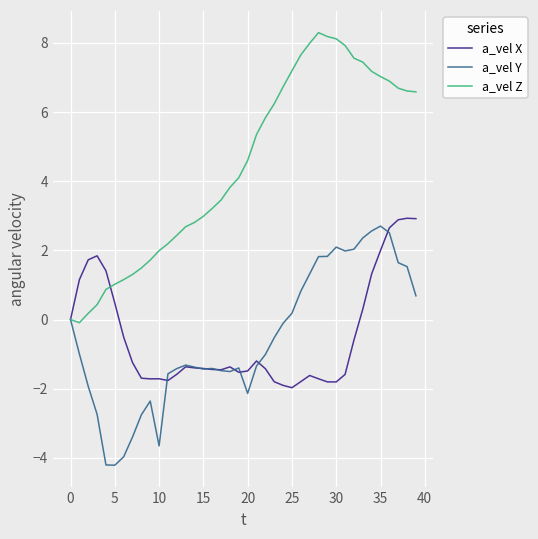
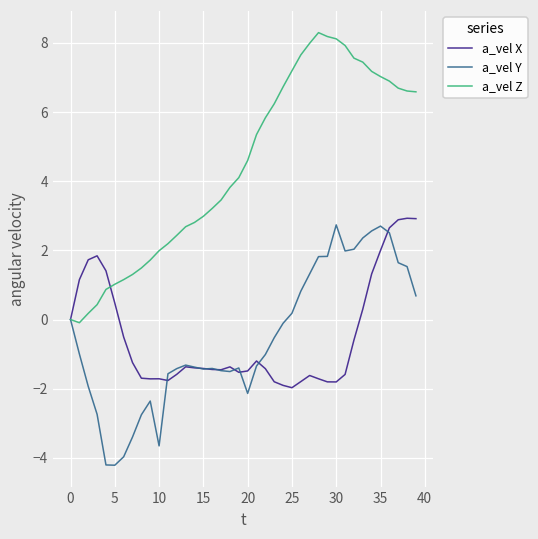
  {
    "a_vel X": {
      "5": 0.5,
      "10": -1.7,
      "20": -1.5,
      "25": -2.0,
      "30": -1.8,
      "35": 2.0
    },
    "a_vel Y": {
      "5": -4.2,
      "10": -3.7,
      "20": -2.1,
      "25": 0.2,
-     "30": 2.1,
+     "30": 2.7,
      "35": 2.7
    },
    "a_vel Z": {
      "5": 1.0,
      "10": 2.0,
      "15": 3.0,
      "20": 4.6,
      "25": 7.2,
      "30": 8.1,
      "35": 7.0
    }
  }
